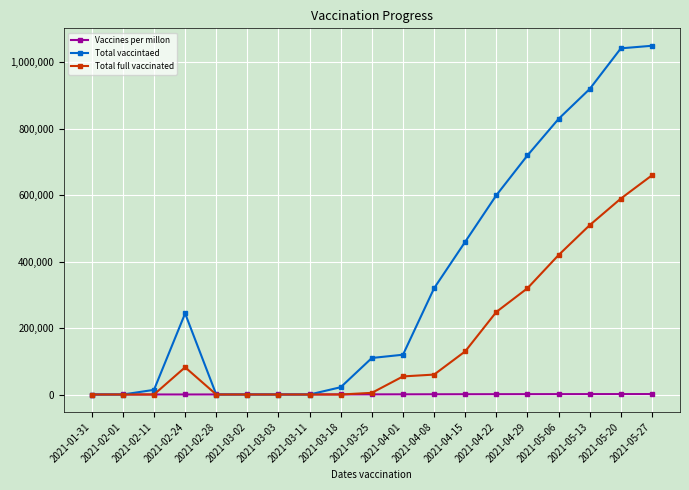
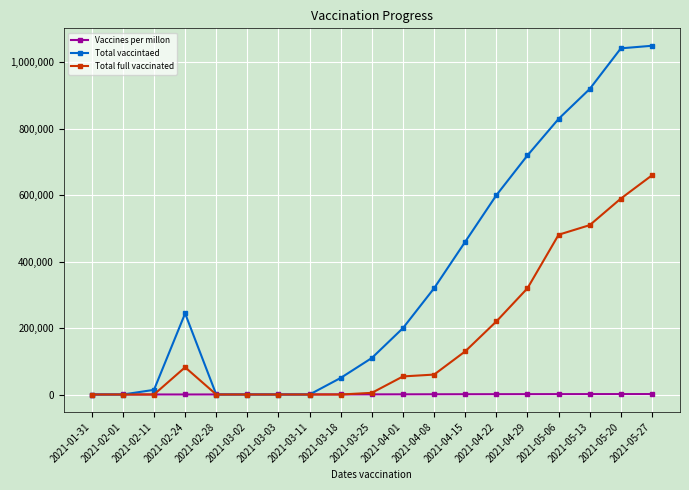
  {
    "Vaccines per millon": {
      "2021-02-24": "0",
      "2021-04-01": "0",
      "2021-04-08": "0",
      "2021-04-15": "0",
      "2021-04-22": "0",
      "2021-04-29": "0",
      "2021-05-06": "0",
      "2021-05-13": "0",
      "2021-05-20": "0",
      "2021-05-27": "0"
    },
    "Total vaccintaed": {
      "2021-02-11": "10,000",
      "2021-02-24": "240,000",
-     "2021-03-18": "20,000",
+     "2021-03-18": "50,000",
      "2021-03-25": "110,000",
-     "2021-04-01": "120,000",
+     "2021-04-01": "200,000",
      "2021-04-08": "320,000",
      "2021-04-15": "460,000",
      "2021-04-22": "600,000",
      "2021-04-29": "720,000",
      "2021-05-06": "830,000",
      "2021-05-13": "920,000",
      "2021-05-20": "1,040,000",
      "2021-05-27": "1,050,000"
    },
    "Total full vaccinated": {
      "2021-02-24": "80,000",
      "2021-04-01": "50,000",
      "2021-04-08": "60,000",
      "2021-04-15": "130,000",
-     "2021-04-22": "250,000",
+     "2021-04-22": "220,000",
      "2021-04-29": "320,000",
-     "2021-05-06": "420,000",
+     "2021-05-06": "480,000",
      "2021-05-13": "510,000",
      "2021-05-20": "590,000",
      "2021-05-27": "660,000"
    }
  }
